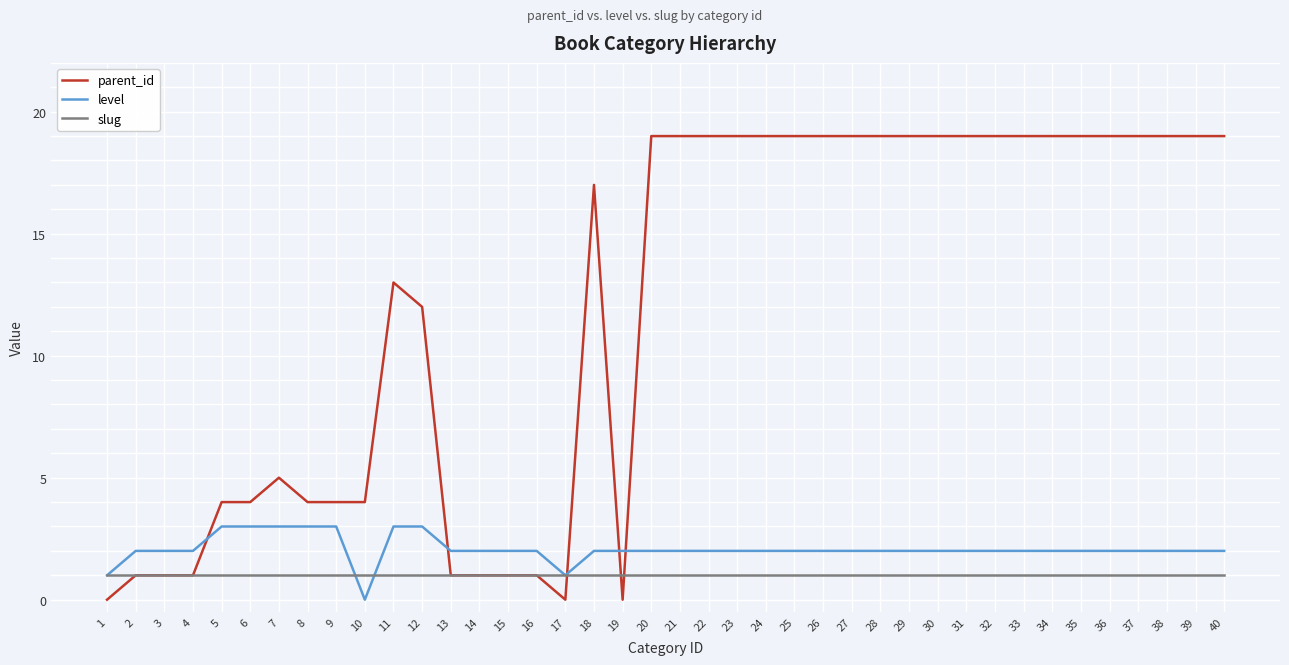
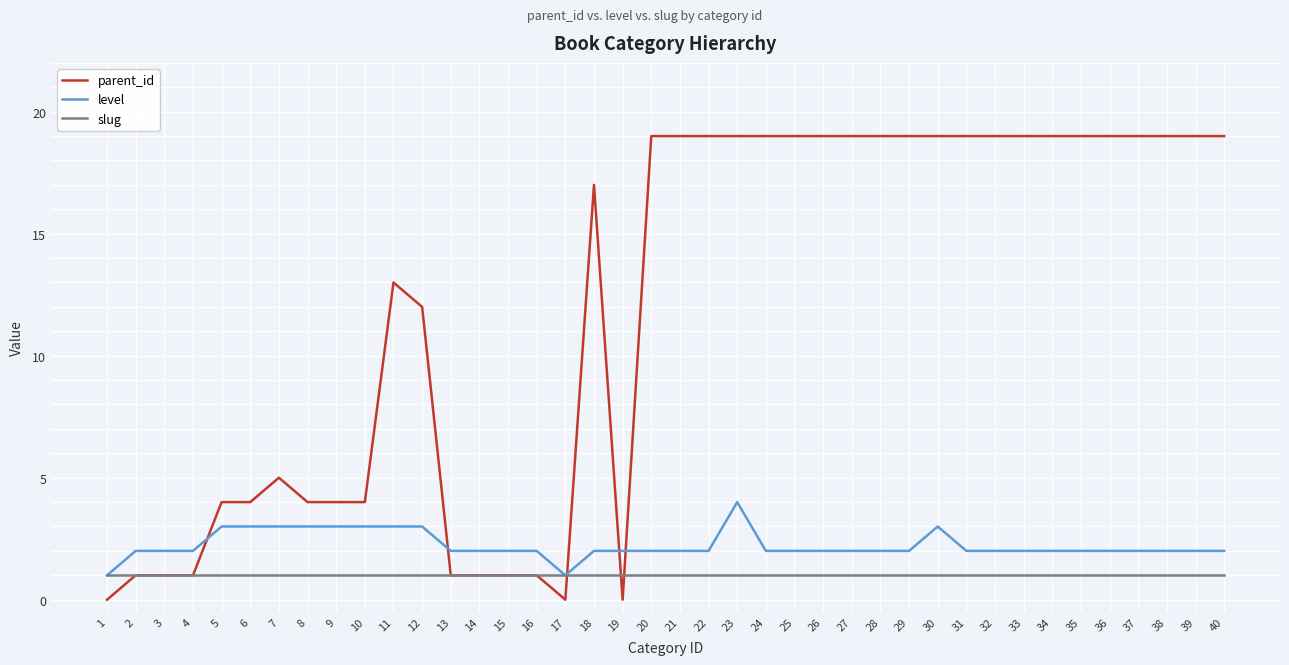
  {
    "parent_id": {
      "1": 0,
      "5": 4,
      "6": 4,
      "7": 5,
      "8": 4,
      "9": 4,
      "10": 4,
      "11": 13,
      "12": 12,
      "17": 0,
      "18": 17,
      "19": 0,
      "20": 19,
      "21": 19,
      "22": 19,
      "23": 19,
      "24": 19,
      "25": 19,
      "26": 19,
      "27": 19,
      "28": 19,
      "29": 19,
      "30": 19,
      "31": 19,
      "32": 19,
      "33": 19,
      "34": 19,
      "35": 19,
      "36": 19,
      "37": 19,
      "38": 19,
      "39": 19,
      "40": 19
    },
    "level": {
      "2": 2,
      "3": 2,
      "4": 2,
      "5": 3,
      "6": 3,
      "7": 3,
      "8": 3,
      "9": 3,
-     "10": 0,
+     "10": 3,
      "11": 3,
      "12": 3,
      "13": 2,
      "14": 2,
      "15": 2,
      "16": 2,
      "18": 2,
      "19": 2,
      "20": 2,
      "21": 2,
      "22": 2,
-     "23": 2,
+     "23": 4,
      "24": 2,
      "25": 2,
      "26": 2,
      "27": 2,
      "28": 2,
      "29": 2,
-     "30": 2,
+     "30": 3,
      "31": 2,
      "32": 2,
      "33": 2,
      "34": 2,
      "35": 2,
      "36": 2,
      "37": 2,
      "38": 2,
      "39": 2,
      "40": 2
    },
    "slug": {
      "5": 1,
      "6": 1,
      "7": 1,
      "8": 1,
      "9": 1,
      "10": 1,
      "11": 1,
      "12": 1,
      "18": 1,
      "19": 1,
      "20": 1,
      "21": 1,
      "22": 1,
      "23": 1,
      "24": 1,
      "25": 1,
      "26": 1,
      "27": 1,
      "28": 1,
      "29": 1,
      "30": 1,
      "31": 1,
      "32": 1,
      "33": 1,
      "34": 1,
      "35": 1,
      "36": 1,
      "37": 1,
      "38": 1,
      "39": 1,
      "40": 1
    }
  }
